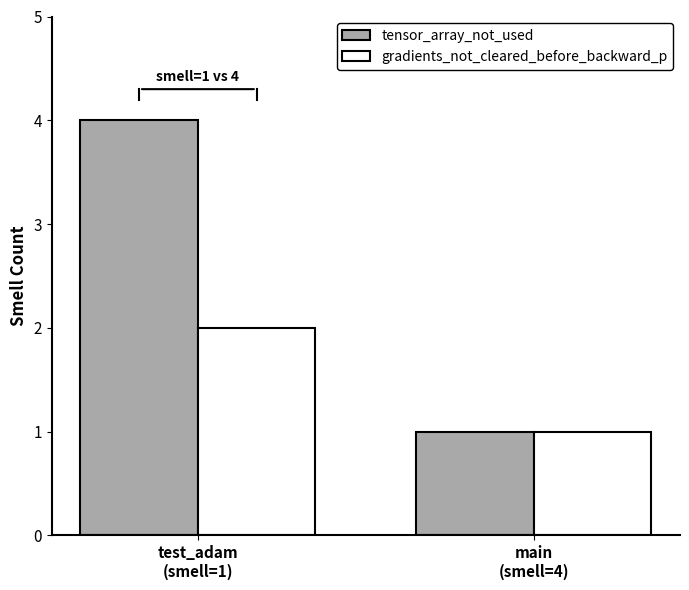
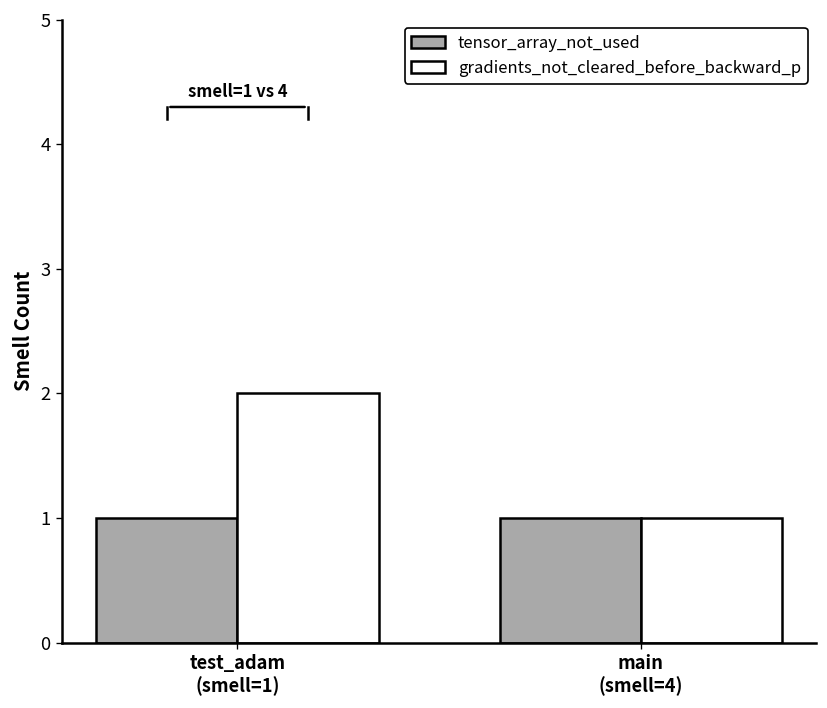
  {
    "tensor_array_not_used": {
-     "test_adam (smell=1)": 4,
+     "test_adam (smell=1)": 1,
      "main (smell=4)": 1
    },
    "gradients_not_cleared_before_backward_p": {
      "test_adam (smell=1)": 2,
      "main (smell=4)": 1
    }
  }
